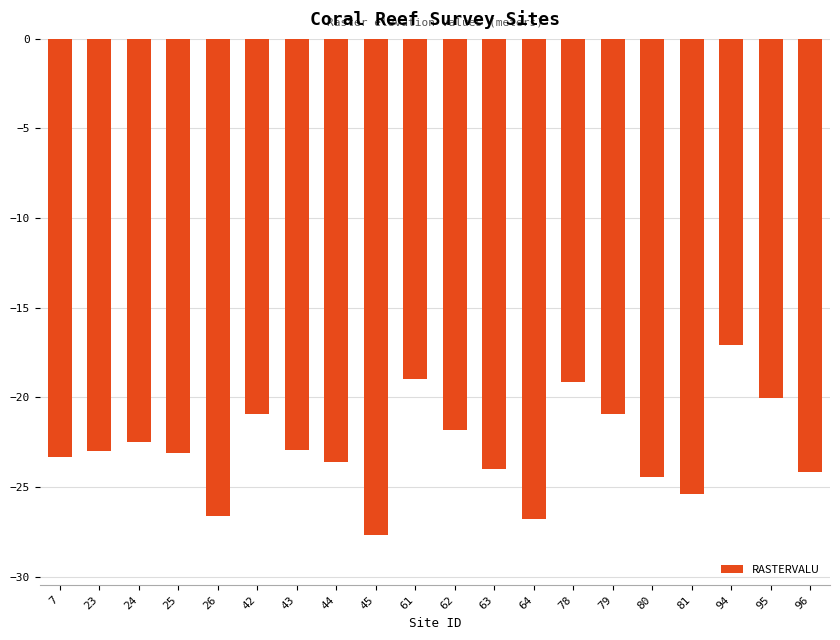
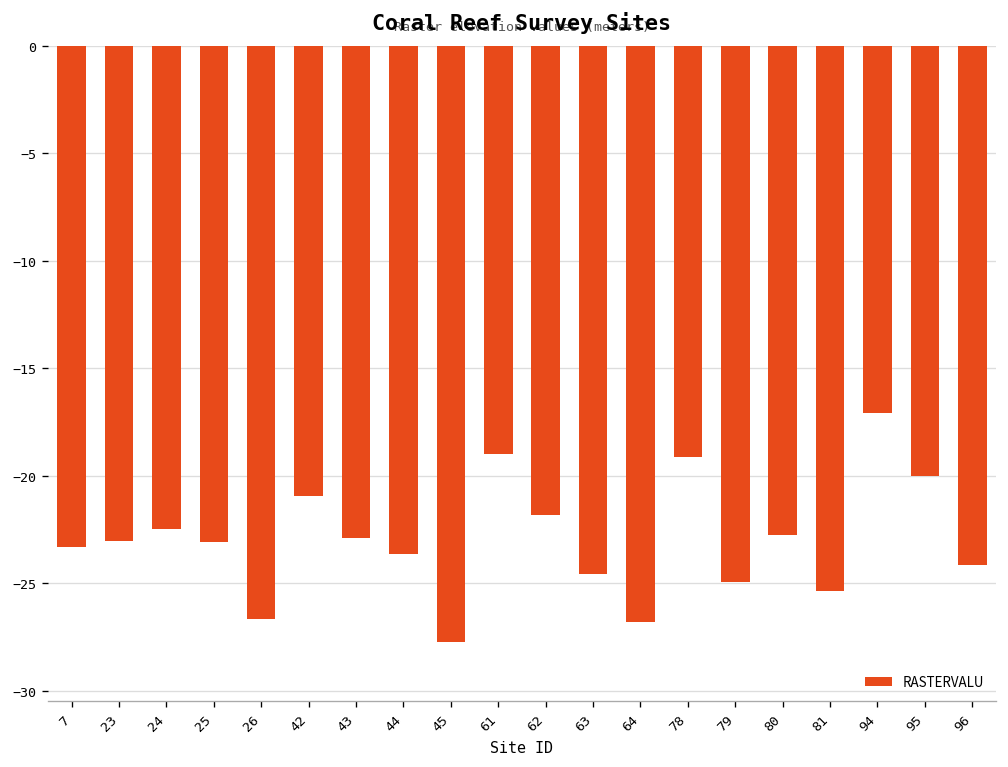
  {
    "7": -23.3,
    "23": -23.0,
    "24": -22.5,
    "25": -23.1,
    "26": -26.6,
    "42": -20.9,
    "43": -22.9,
    "44": -23.6,
    "45": -27.7,
    "61": -19.0,
    "62": -21.8,
-   "63": -24.0,
+   "63": -24.6,
    "64": -26.8,
    "78": -19.1,
-   "79": -20.9,
-   "80": -24.5,
+   "79": -24.9,
+   "80": -22.7,
    "81": -25.4,
    "94": -17.1,
    "95": -20.0,
    "96": -24.2
  }
